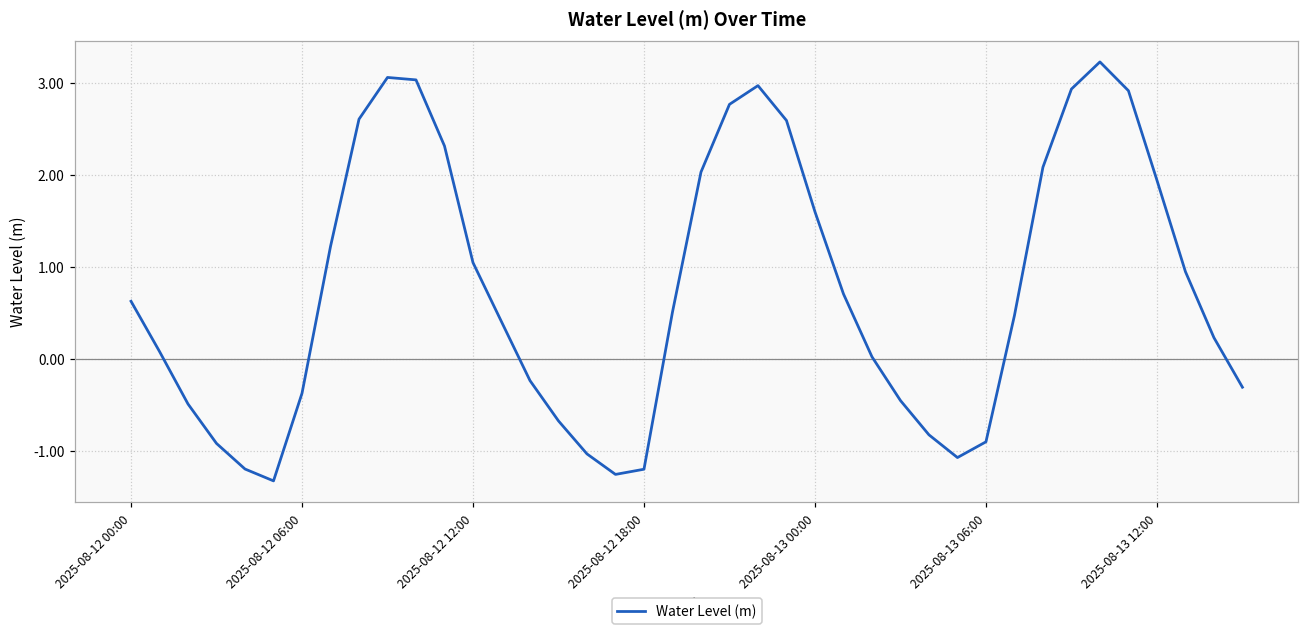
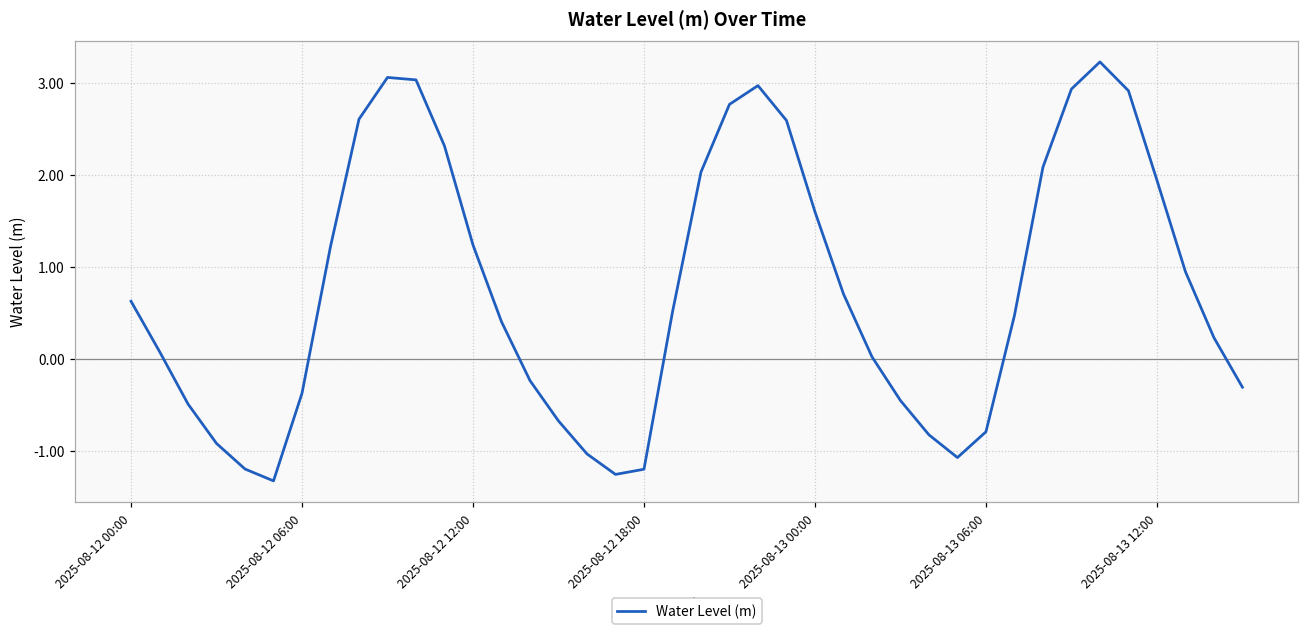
  {
    "2025-08-12 00:00": 0.6,
    "2025-08-12 06:00": -0.4,
-   "2025-08-12 12:00": 1.0,
+   "2025-08-12 12:00": 1.2,
    "2025-08-12 18:00": -1.2,
    "2025-08-13 00:00": 1.6,
-   "2025-08-13 06:00": -0.9,
+   "2025-08-13 06:00": -0.8,
    "2025-08-13 12:00": 1.9
  }
